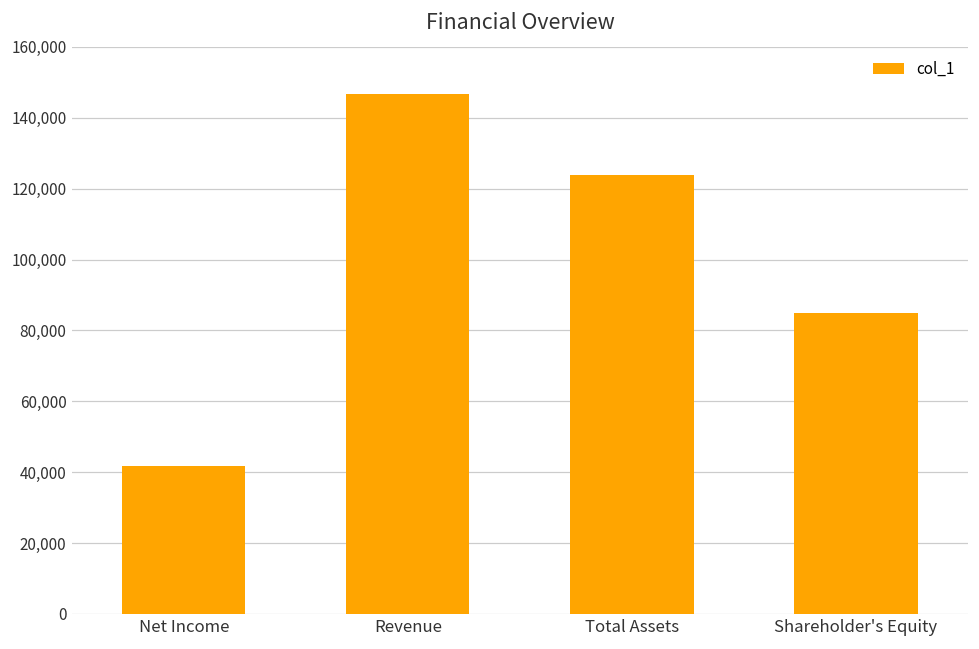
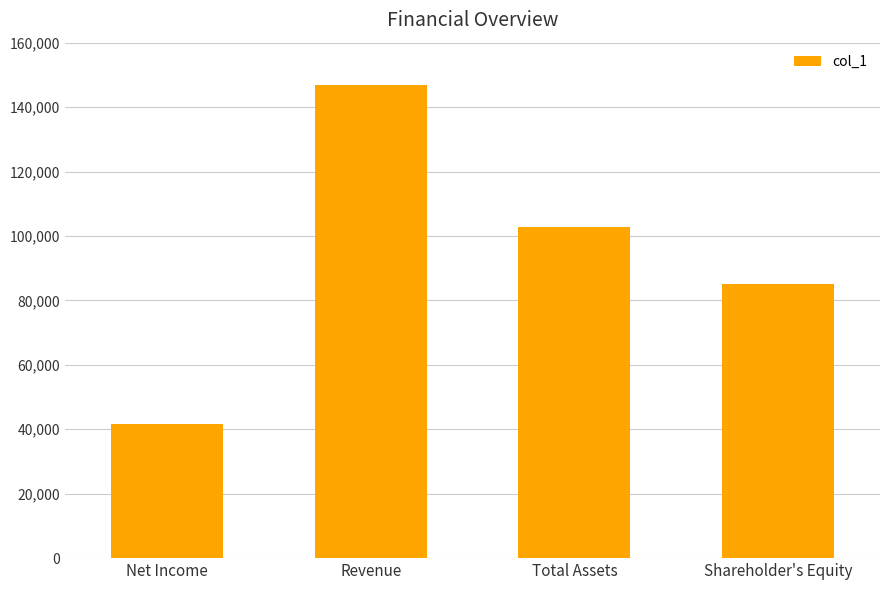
  {
    "Net Income": "42,000",
    "Revenue": "147,000",
-   "Total Assets": "124,000",
+   "Total Assets": "103,000",
    "Shareholder's Equity": "85,000"
  }
